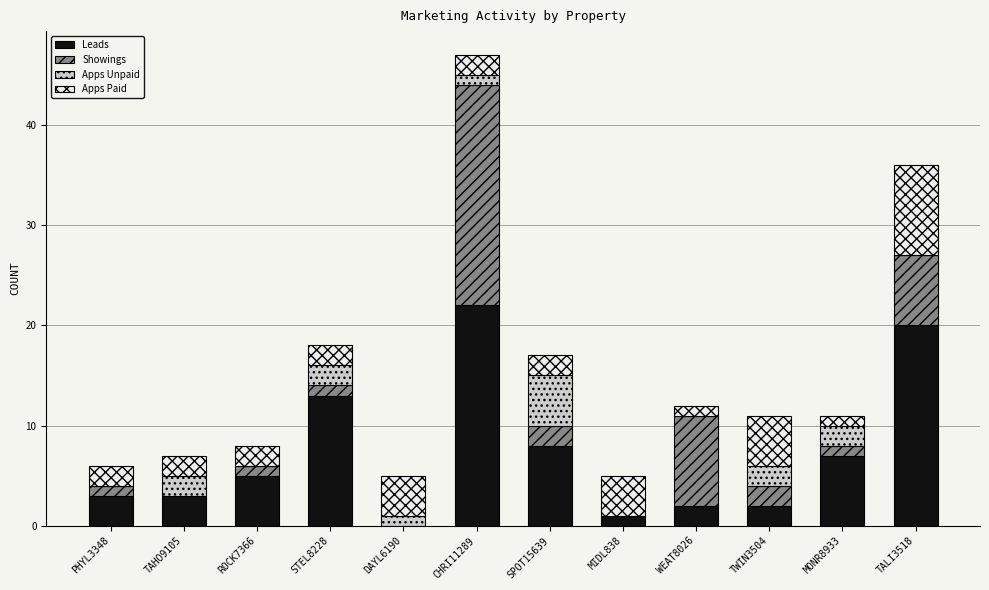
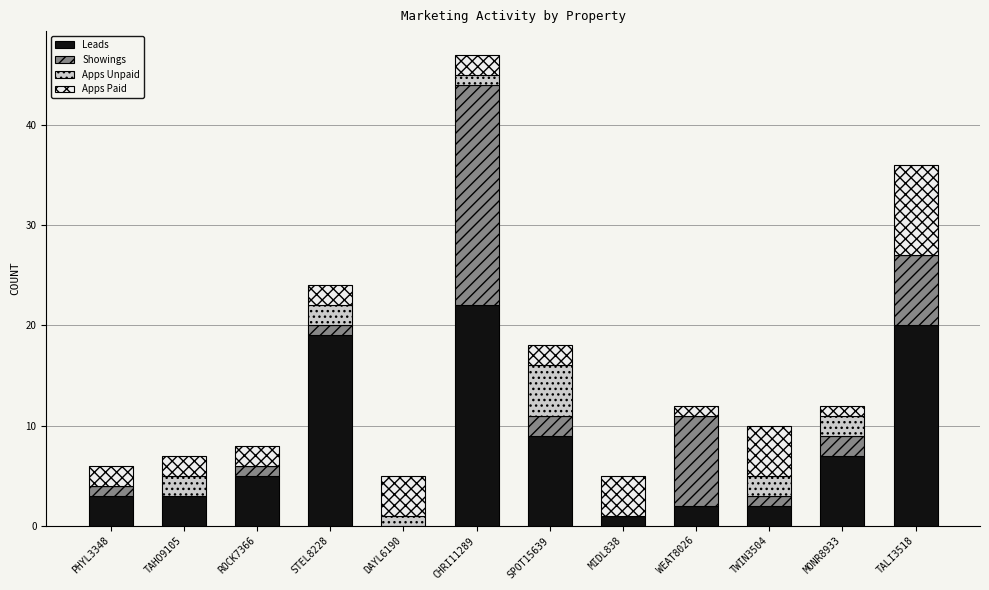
  {
    "Leads": {
      "PHYL3348": 3,
      "TAHO9105": 3,
      "ROCK7366": 5,
-     "STEL8228": 13,
+     "STEL8228": 19,
      "DAYL6190": 0,
      "CHRI11289": 22,
-     "SPOT15639": 8,
+     "SPOT15639": 9,
      "MIDL838": 1,
      "WEAT8026": 2,
      "TWIN3504": 2,
      "MONR8933": 7,
      "TALI3518": 20
    },
    "Showings": {
      "PHYL3348": 1,
      "TAHO9105": 0,
      "ROCK7366": 1,
      "STEL8228": 1,
      "DAYL6190": 0,
      "CHRI11289": 22,
      "SPOT15639": 2,
      "MIDL838": 0,
      "WEAT8026": 9,
-     "TWIN3504": 2,
-     "MONR8933": 1,
+     "TWIN3504": 1,
+     "MONR8933": 2,
      "TALI3518": 7
    }
  }
